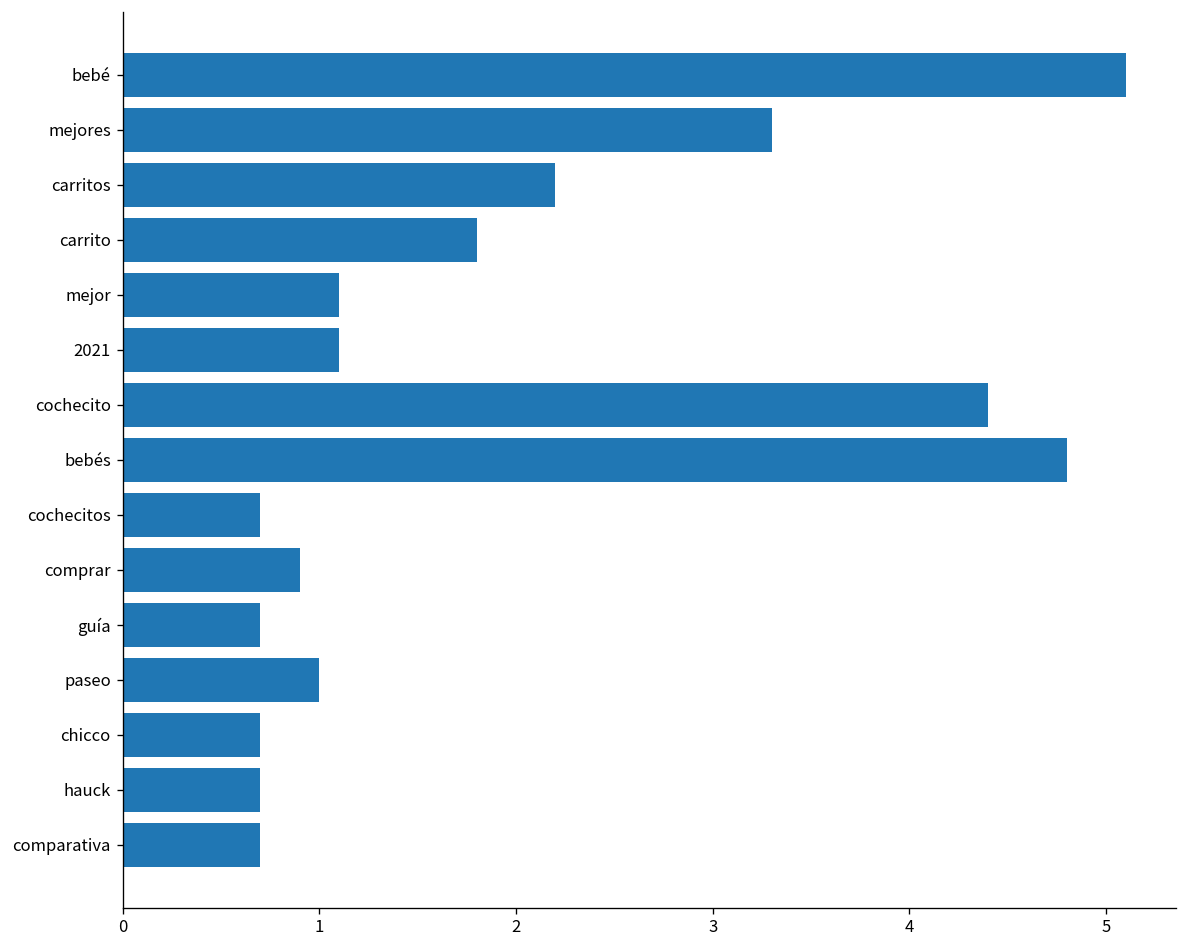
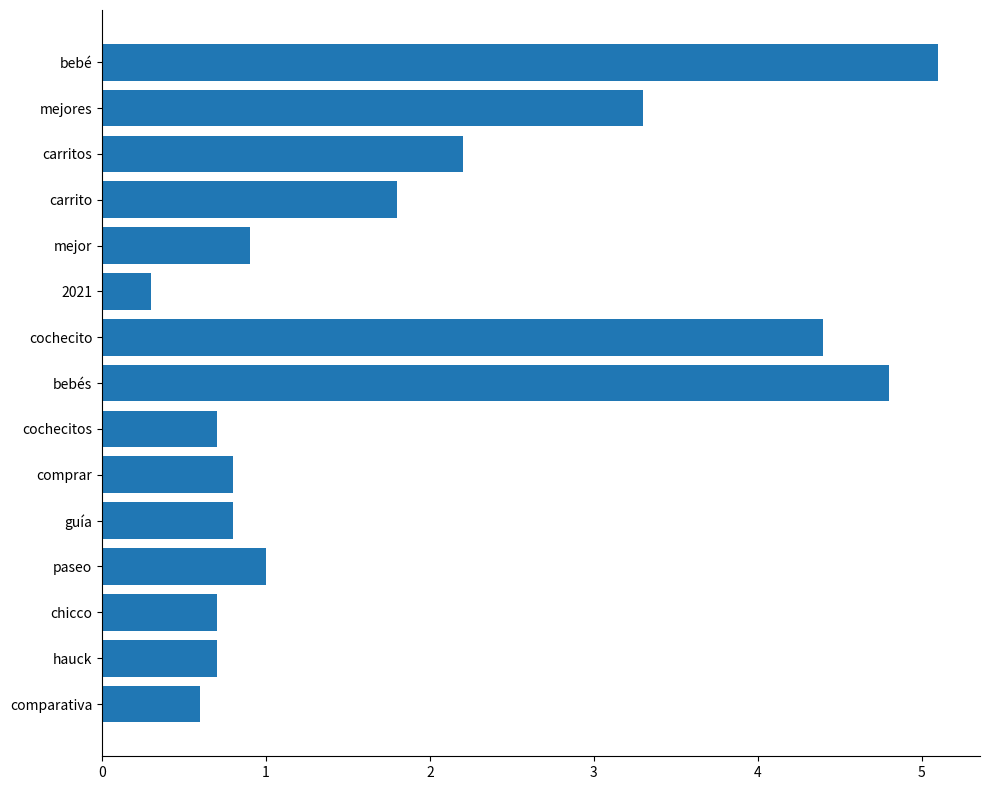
  {
    "bebé": 5.1,
    "mejores": 3.3,
    "carritos": 2.2,
    "carrito": 1.8,
-   "mejor": 1.1,
-   "2021": 1.1,
+   "mejor": 0.9,
+   "2021": 0.3,
    "cochecito": 4.4,
    "bebés": 4.8,
    "cochecitos": 0.7,
-   "comprar": 0.9,
-   "guía": 0.7,
+   "comprar": 0.8,
+   "guía": 0.8,
    "paseo": 1.0,
    "chicco": 0.7,
    "hauck": 0.7,
-   "comparativa": 0.7
+   "comparativa": 0.6
  }
